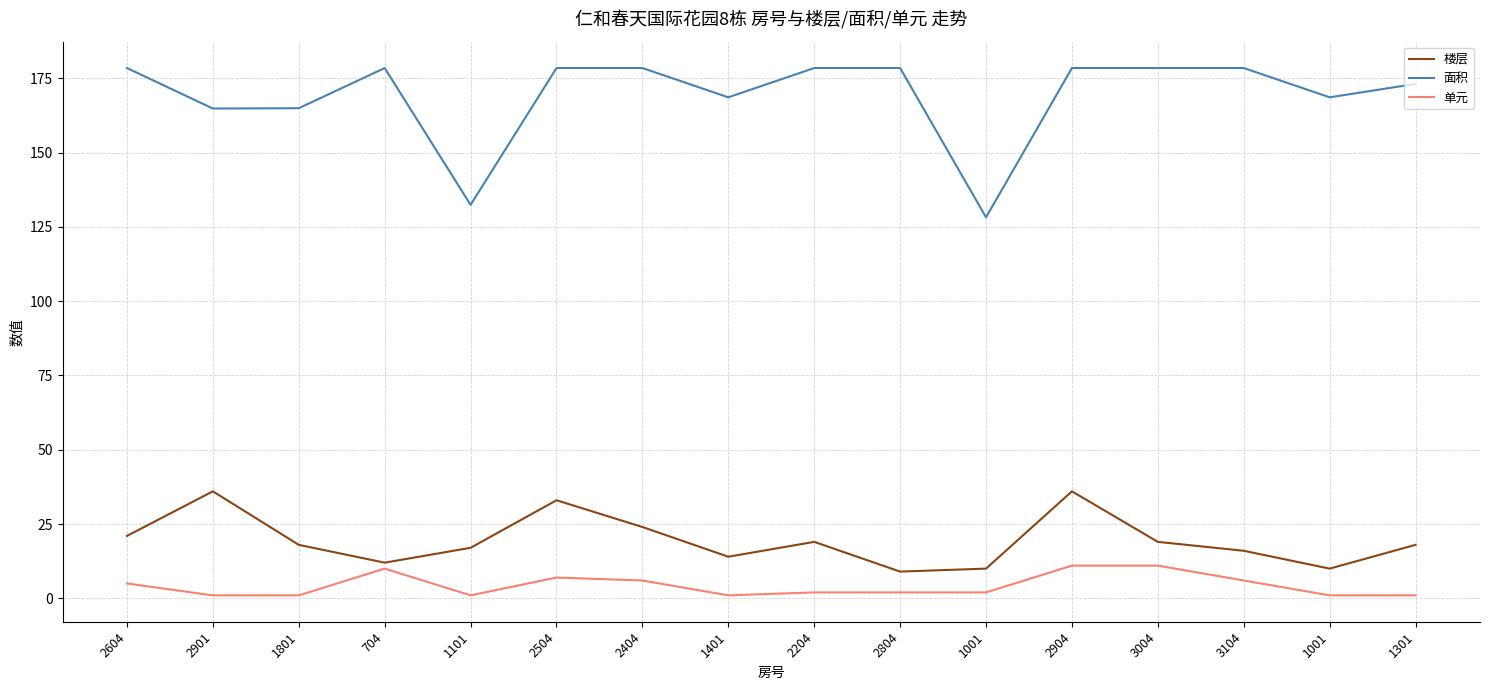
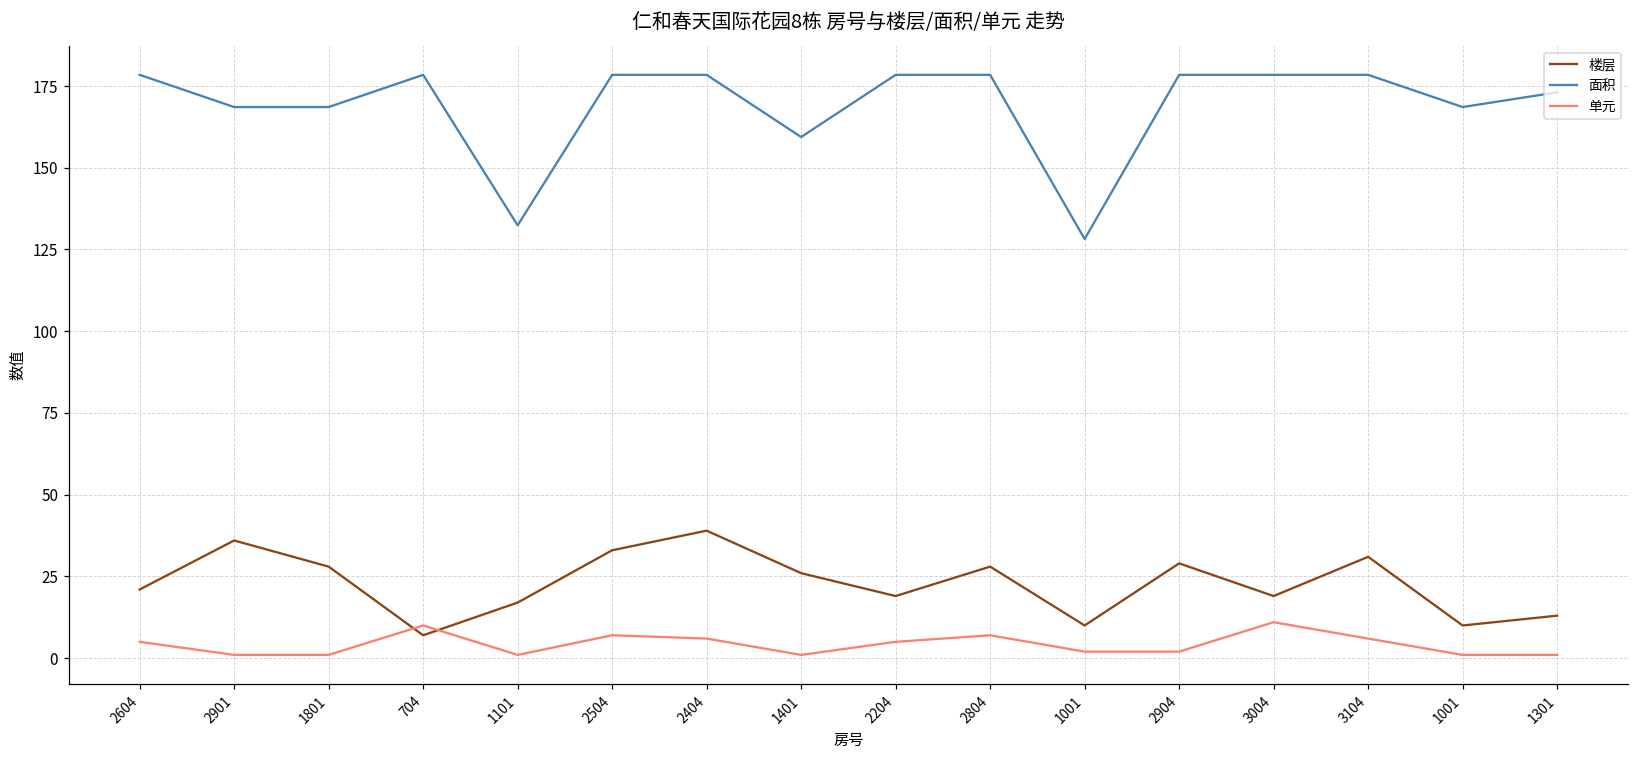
  {
    "楼层": {
      "2604": 21,
      "2901": 36,
-     "1801": 18,
-     "704": 12,
+     "1801": 28,
+     "704": 7,
      "1101": 17,
      "2504": 33,
-     "2404": 24,
-     "1401": 14,
+     "2404": 39,
+     "1401": 26,
      "2204": 19,
-     "2804": 9,
-     "2904": 36,
+     "2804": 28,
+     "2904": 29,
      "3004": 19,
-     "3104": 16,
-     "1301": 18
+     "3104": 31,
+     "1301": 13
    },
    "面积": {
      "2604": 178,
-     "2901": 165,
-     "1801": 165,
+     "2901": 169,
+     "1801": 169,
      "704": 178,
      "1101": 132,
      "2504": 178,
      "2404": 178,
-     "1401": 169,
+     "1401": 159,
      "2204": 178,
      "2804": 178,
      "2904": 178,
      "3004": 178,
      "3104": 178
    },
    "单元": {
      "2604": 5,
      "2901": 1,
      "1801": 1,
      "704": 10,
      "1101": 1,
      "2504": 7,
      "2404": 6,
      "1401": 1,
-     "2204": 2,
-     "2804": 2,
-     "2904": 11,
+     "2204": 5,
+     "2804": 7,
+     "2904": 2,
      "3004": 11,
      "3104": 6,
      "1301": 1
    }
  }
